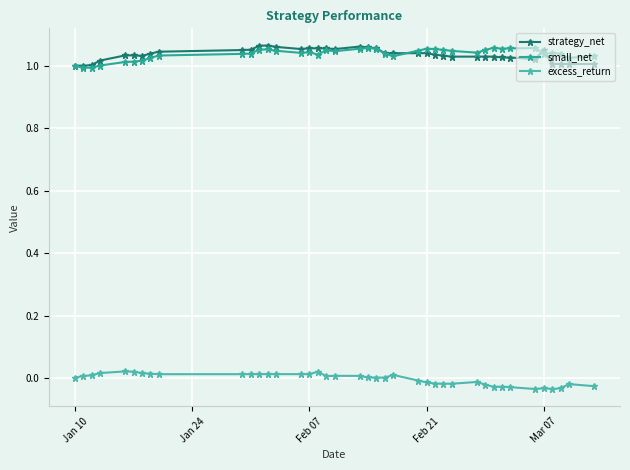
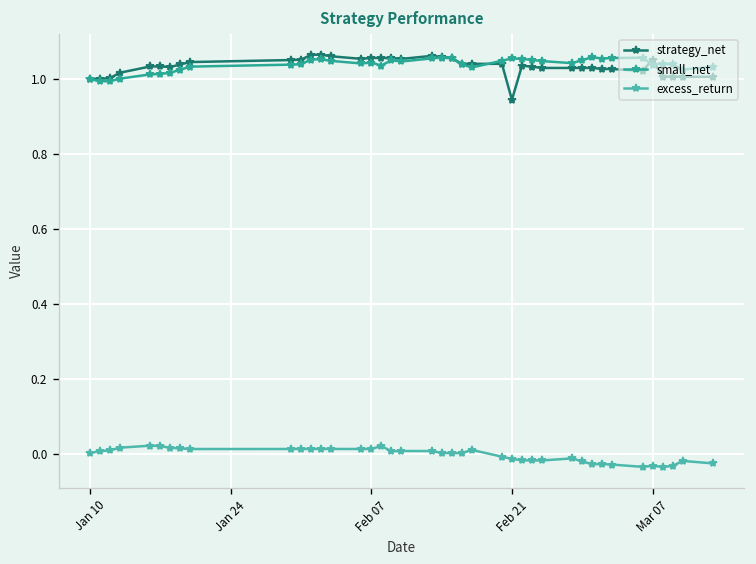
  {
    "strategy_net": {
      "Feb 07": 1.06,
-     "Feb 21": 1.04
+     "Feb 21": 0.95
    }
  }
